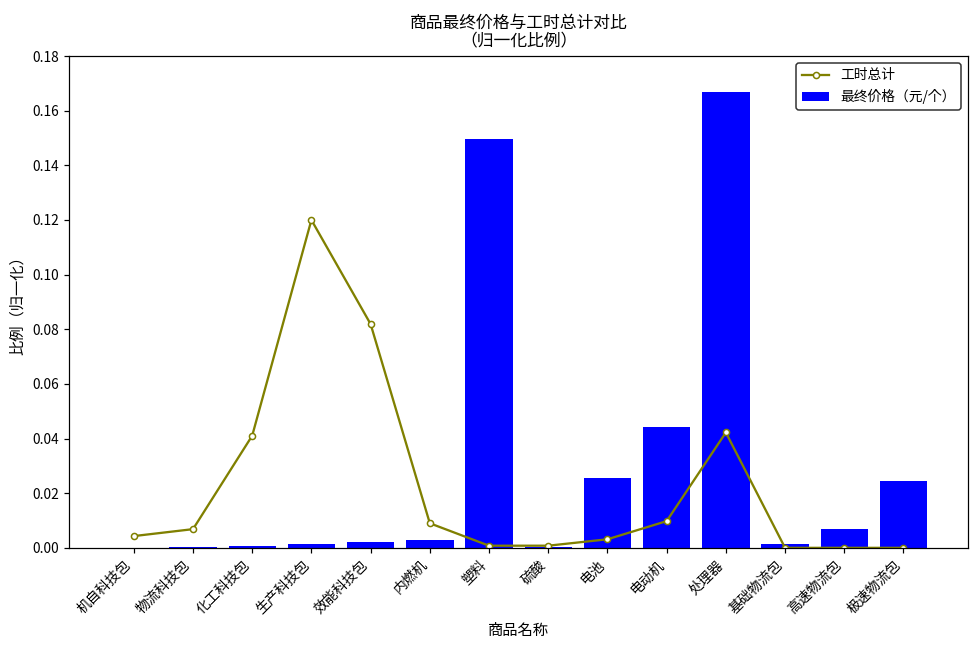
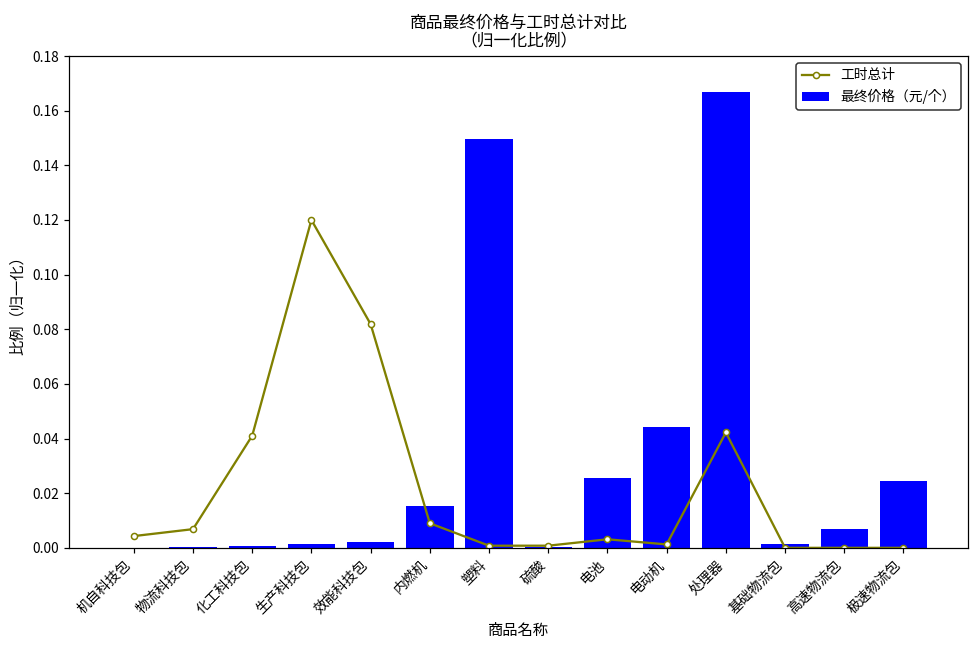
  {
    "工时总计": {
      "机自科技包": 0.004,
      "物流科技包": 0.007,
      "化工科技包": 0.041,
      "生产科技包": 0.120,
      "效能科技包": 0.082,
      "内燃机": 0.009,
      "塑料": 0.001,
      "硫酸": 0.001,
      "电池": 0.003,
-     "电动机": 0.010,
+     "电动机": 0.001,
      "处理器": 0.042,
      "基础物流包": 0.000,
      "高速物流包": 0.000,
      "极速物流包": 0.000
    },
    "最终价格（元/个）": {
      "生产科技包": 0.001,
      "效能科技包": 0.002,
-     "内燃机": 0.003,
+     "内燃机": 0.015,
      "塑料": 0.150,
      "电池": 0.026,
      "电动机": 0.044,
      "处理器": 0.167,
      "基础物流包": 0.002,
      "高速物流包": 0.007,
      "极速物流包": 0.024
    }
  }
